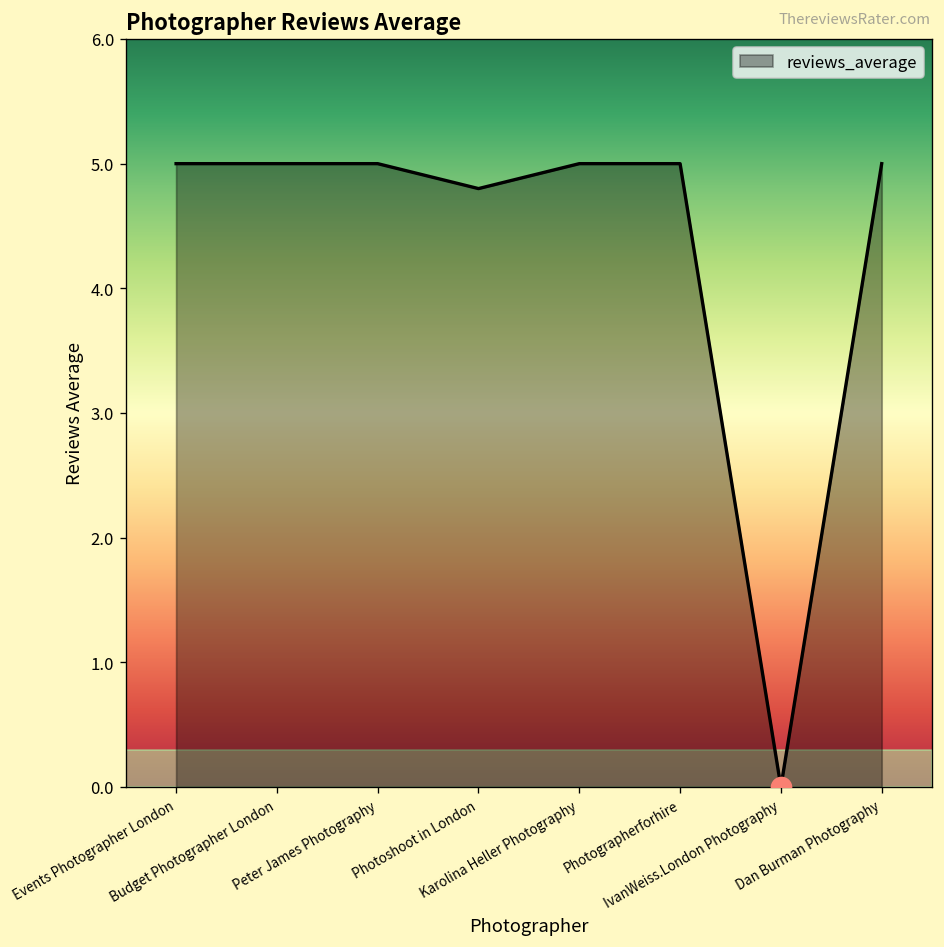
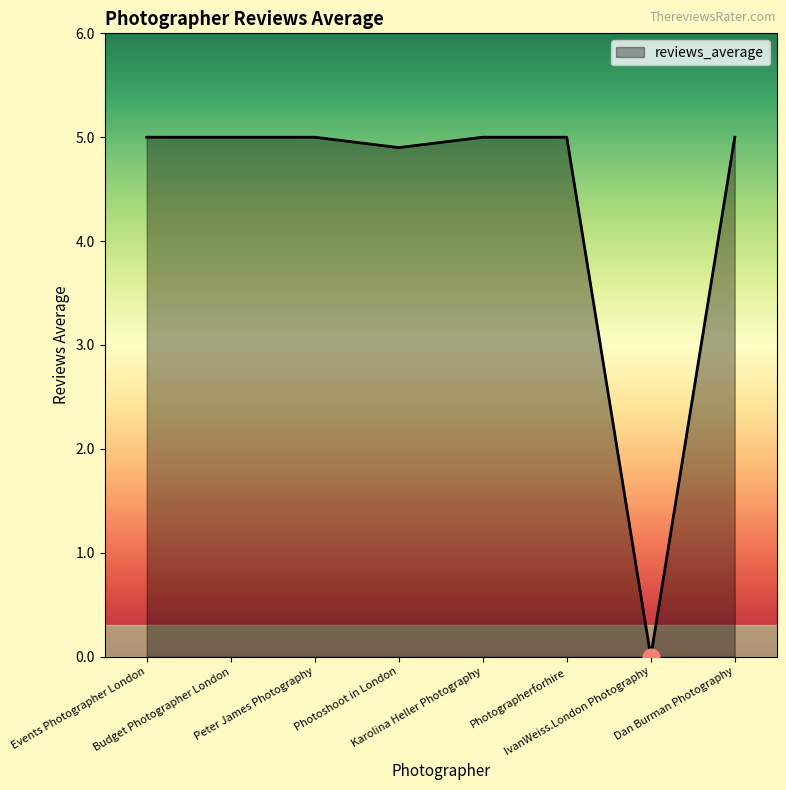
  {
    "reviews_average": {
      "Events Photographer London": 5.0,
      "Budget Photographer London": 5.0,
      "Peter James Photography": 5.0,
-     "Photoshoot in London": 4.8,
+     "Photoshoot in London": 4.9,
      "Karolina Heller Photography": 5.0,
      "Photographerforhire": 5.0,
      "Dan Burman Photography": 5.0
    }
  }
